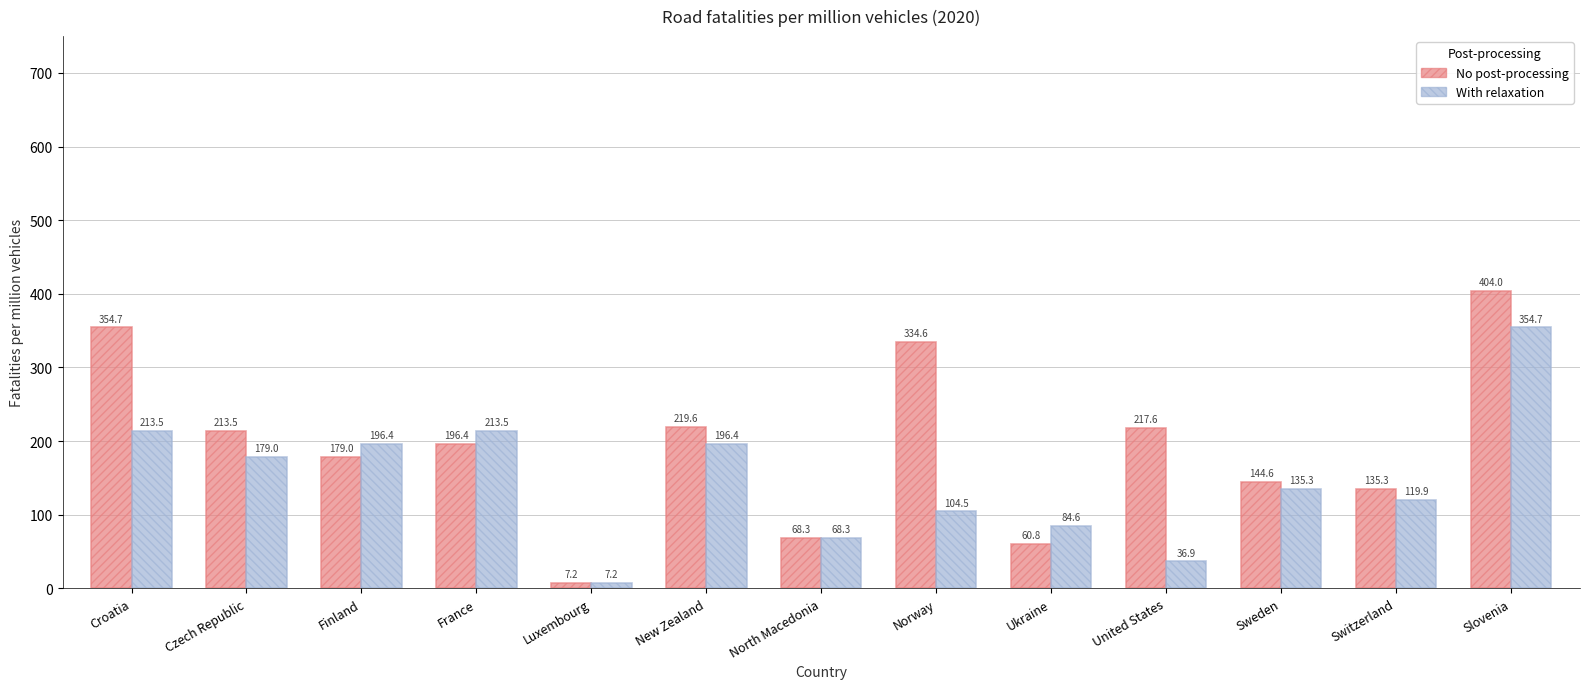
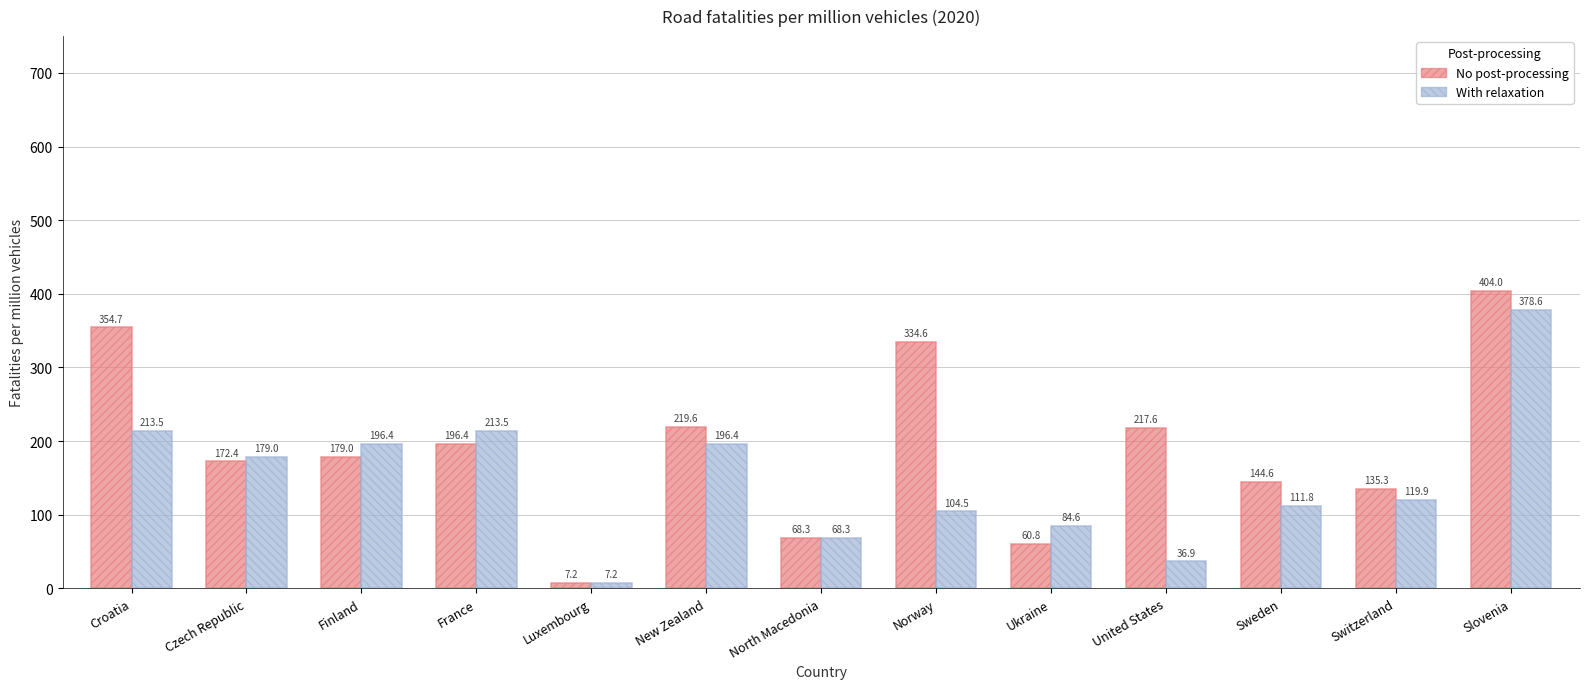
  {
    "No post-processing": {
      "Croatia": 354.7,
-     "Czech Republic": 213.5,
+     "Czech Republic": 172.4,
      "Finland": 179.0,
      "France": 196.4,
      "Luxembourg": 7.2,
      "New Zealand": 219.6,
      "North Macedonia": 68.3,
      "Norway": 334.6,
      "Ukraine": 60.8,
      "United States": 217.6,
      "Sweden": 144.6,
      "Switzerland": 135.3,
      "Slovenia": 404.0
    },
    "With relaxation": {
      "Croatia": 213.5,
      "Czech Republic": 179.0,
      "Finland": 196.4,
      "France": 213.5,
      "Luxembourg": 7.2,
      "New Zealand": 196.4,
      "North Macedonia": 68.3,
      "Norway": 104.5,
      "Ukraine": 84.6,
      "United States": 36.9,
-     "Sweden": 135.3,
+     "Sweden": 111.8,
      "Switzerland": 119.9,
-     "Slovenia": 354.7
+     "Slovenia": 378.6
    }
  }
